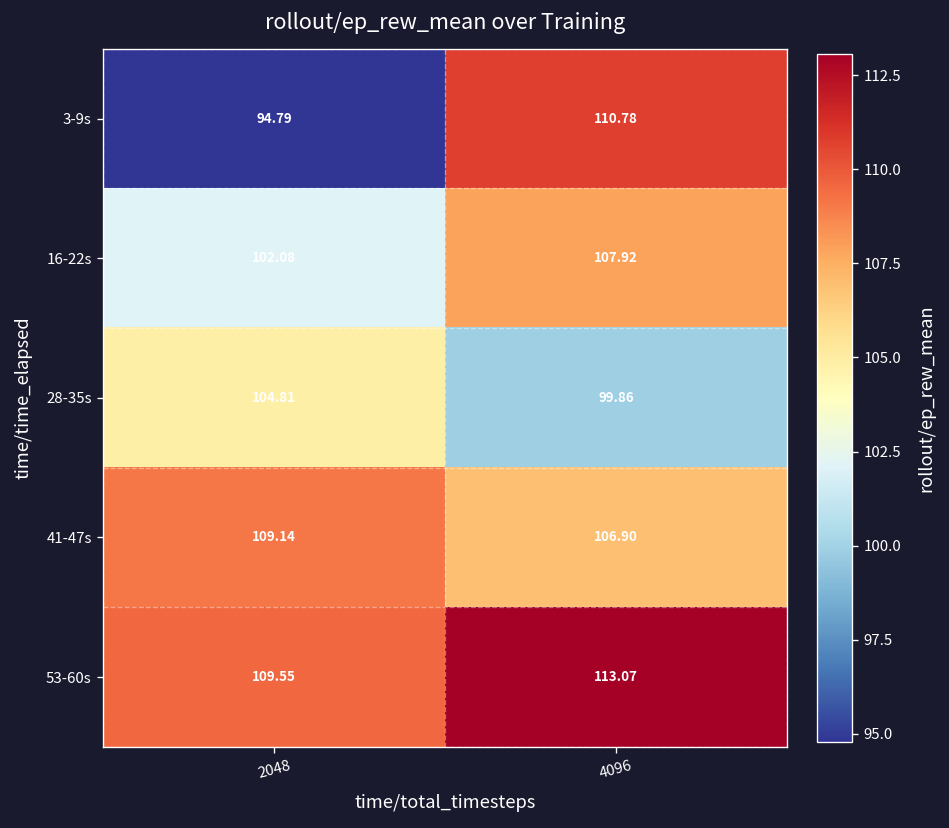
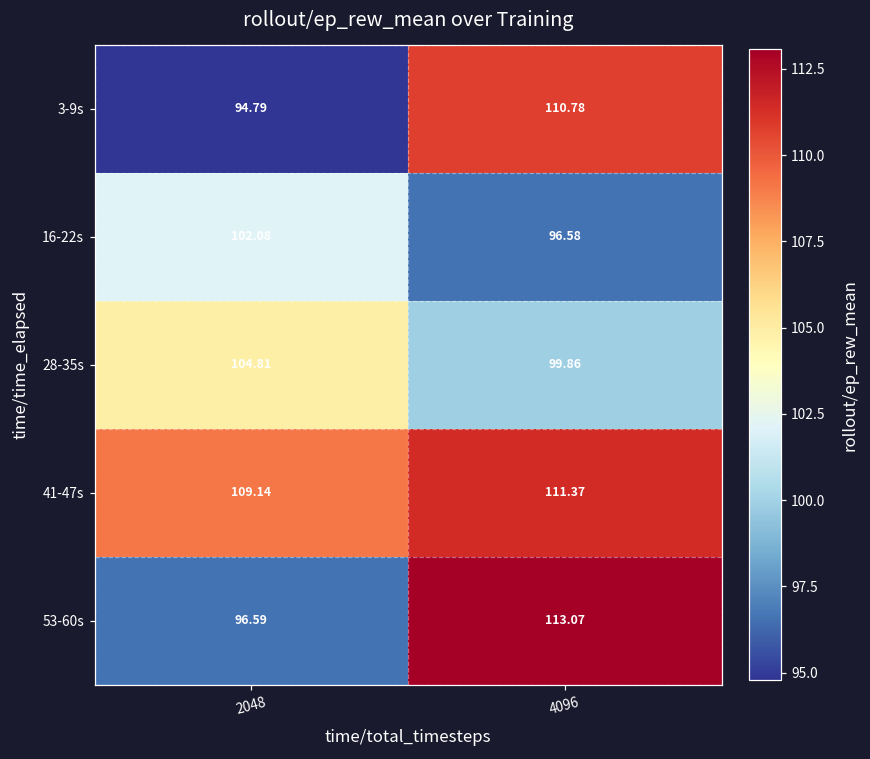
  {
    "3-9s": {
      "2048": 94.79,
      "4096": 110.78
    },
    "16-22s": {
-     "4096": 107.92
+     "4096": 96.58
    },
    "28-35s": {
      "2048": 104.81,
      "4096": 99.86
    },
    "41-47s": {
      "2048": 109.14,
-     "4096": 106.90
+     "4096": 111.37
    },
    "53-60s": {
-     "2048": 109.55,
+     "2048": 96.59,
      "4096": 113.07
    }
  }
